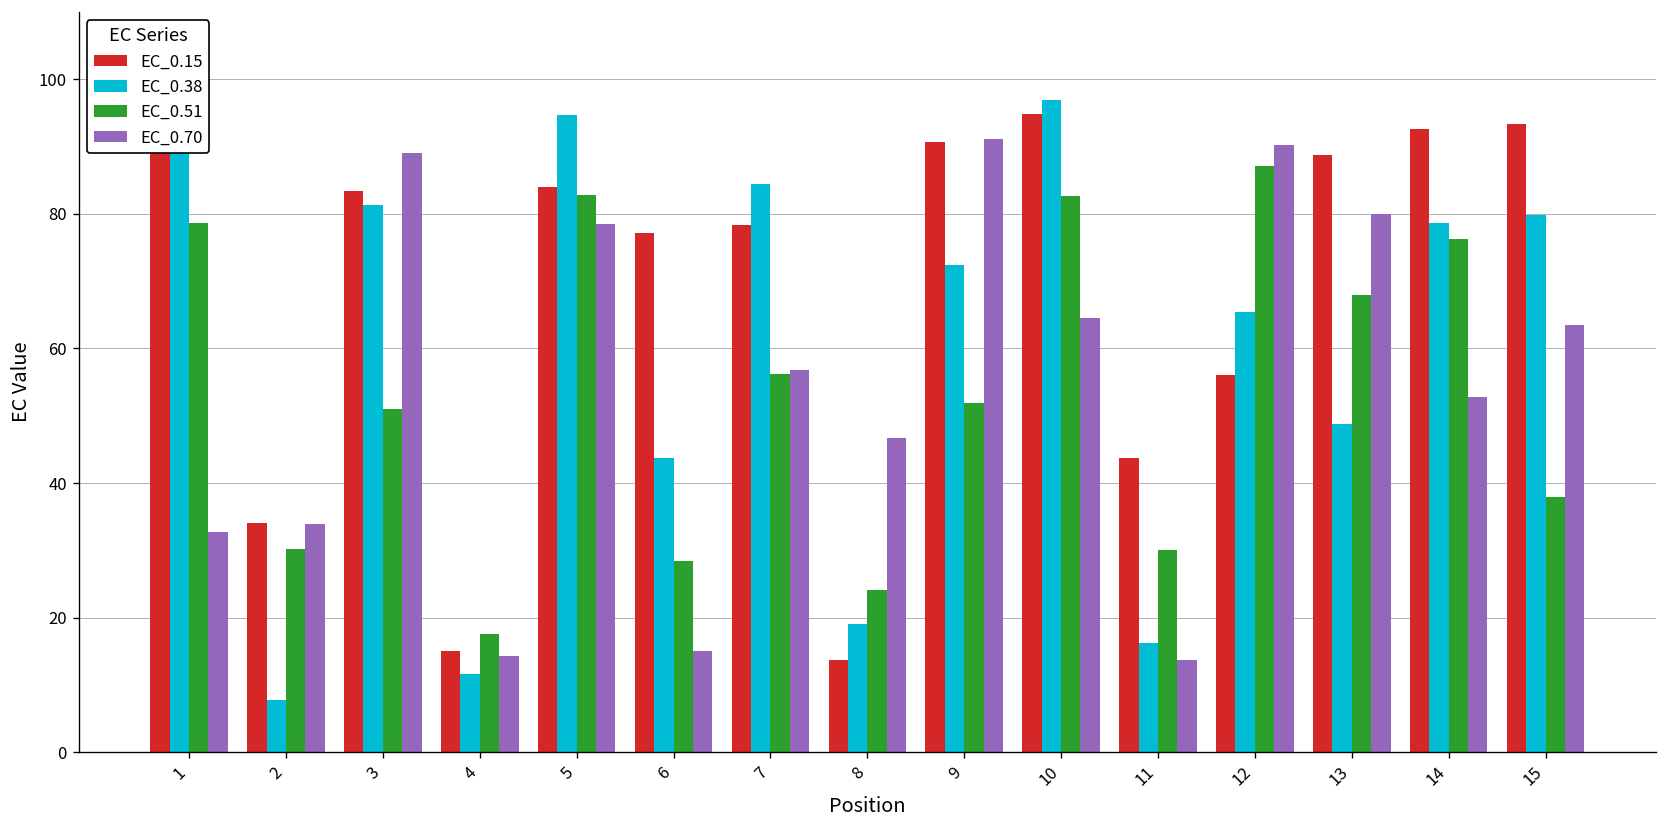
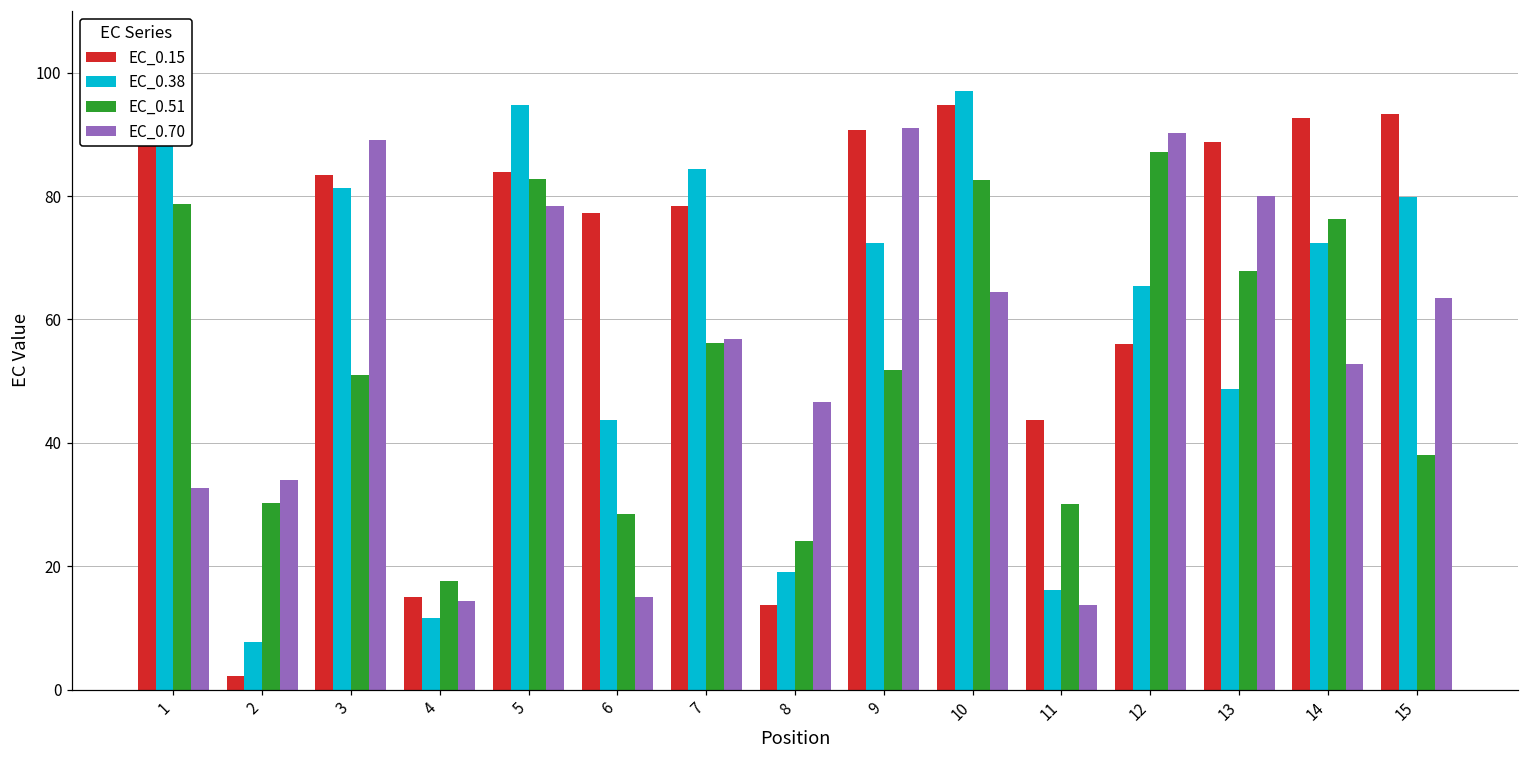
  {
    "EC_0.15": {
-     "2": 34,
+     "2": 2,
      "3": 83,
      "4": 15,
      "5": 84,
      "6": 77,
      "7": 78,
      "8": 14,
      "9": 91,
      "10": 95,
      "11": 44,
      "12": 56,
      "13": 89,
      "14": 93,
      "15": 93
    },
    "EC_0.38": {
      "2": 8,
      "3": 81,
      "4": 12,
      "5": 95,
      "6": 44,
      "7": 84,
      "8": 19,
      "9": 72,
      "10": 97,
      "11": 16,
      "12": 65,
      "13": 49,
-     "14": 79,
+     "14": 72,
      "15": 80
    },
    "EC_0.51": {
      "1": 79,
      "2": 30,
      "3": 51,
      "4": 18,
      "5": 83,
      "6": 28,
      "7": 56,
      "8": 24,
      "9": 52,
      "10": 83,
      "11": 30,
      "12": 87,
      "13": 68,
      "14": 76,
      "15": 38
    },
    "EC_0.70": {
      "1": 33,
      "2": 34,
      "3": 89,
      "4": 14,
      "5": 78,
      "6": 15,
      "7": 57,
      "8": 47,
      "9": 91,
      "10": 65,
      "11": 14,
      "12": 90,
      "13": 80,
      "14": 53,
      "15": 63
    }
  }
